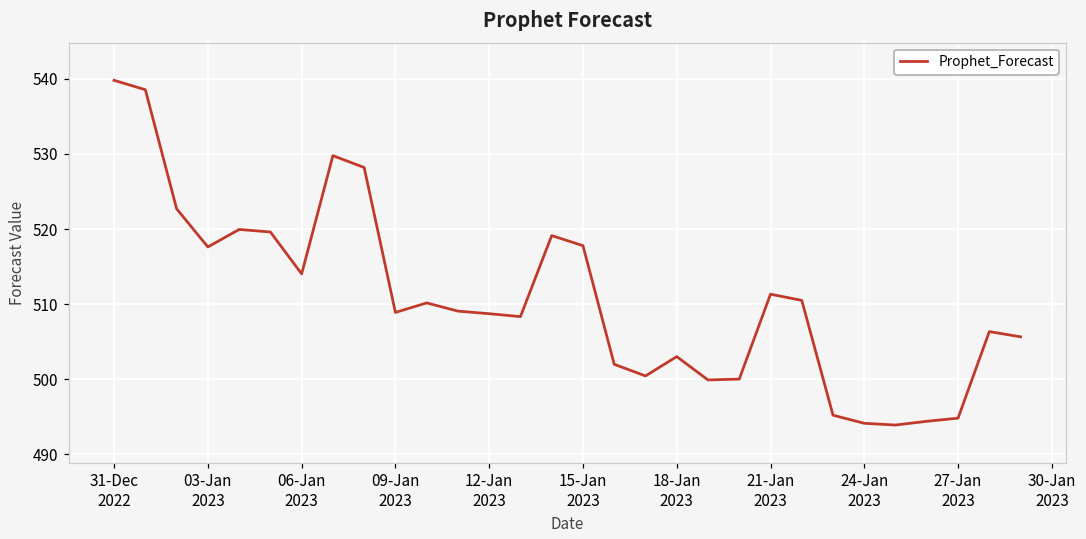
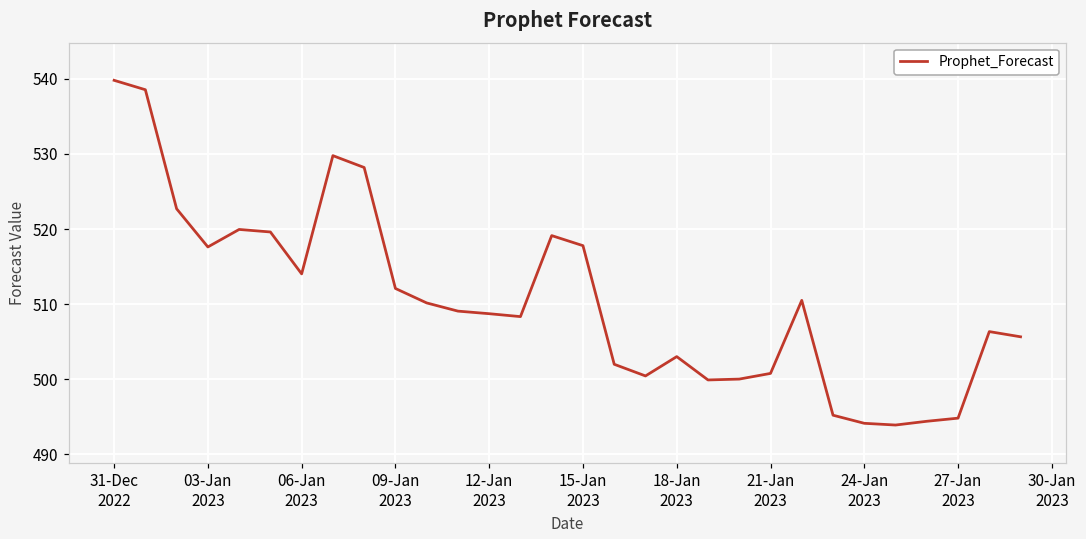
  {
    "31-Dec 2022": 540,
    "03-Jan 2023": 518,
    "06-Jan 2023": 514,
-   "09-Jan 2023": 509,
+   "09-Jan 2023": 512,
    "12-Jan 2023": 509,
    "15-Jan 2023": 518,
    "18-Jan 2023": 503,
-   "21-Jan 2023": 511,
+   "21-Jan 2023": 501,
    "24-Jan 2023": 494,
    "27-Jan 2023": 495
  }
